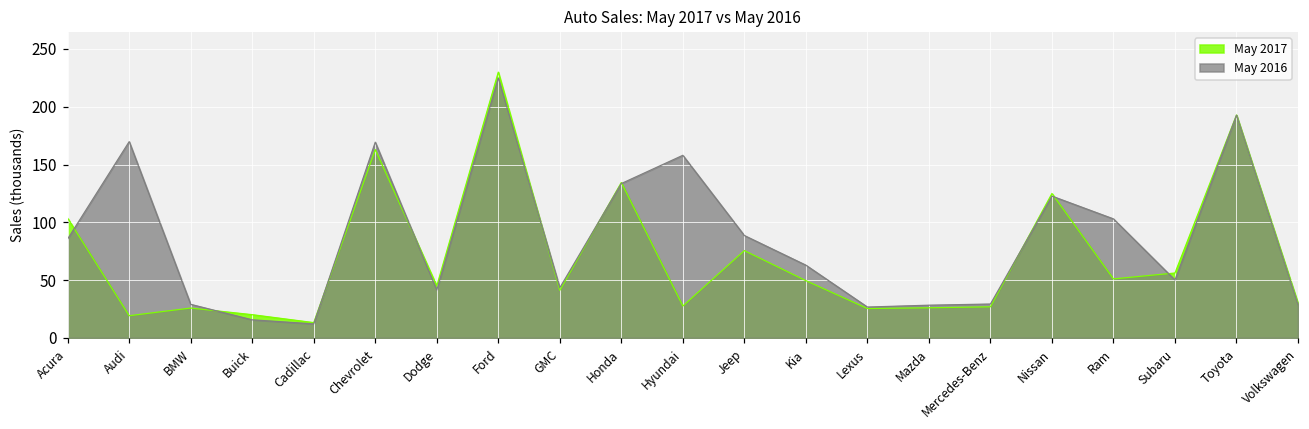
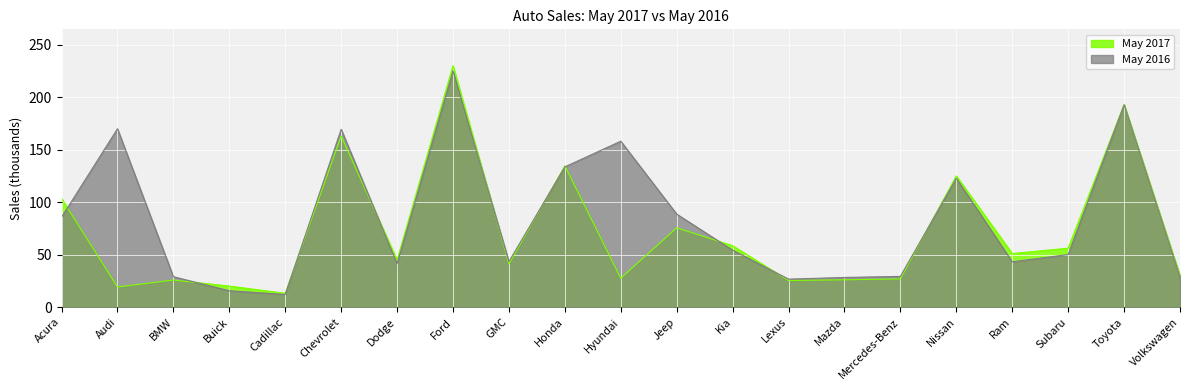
  {
    "May 2017": {
      "Acura": 104,
      "Audi": 19,
      "BMW": 26,
      "Buick": 20,
      "Chevrolet": 163,
      "Dodge": 45,
      "Ford": 230,
      "Hyundai": 28,
      "Jeep": 76,
-     "Kia": 50,
+     "Kia": 59,
      "Ram": 51,
      "Subaru": 56
    },
    "May 2016": {
      "Acura": 86,
      "Audi": 170,
      "BMW": 29,
      "Buick": 16,
      "Chevrolet": 169,
      "Dodge": 41,
      "Ford": 225,
      "Hyundai": 158,
      "Jeep": 89,
-     "Kia": 63,
-     "Ram": 103,
+     "Kia": 54,
+     "Ram": 43,
      "Subaru": 50
    }
  }
